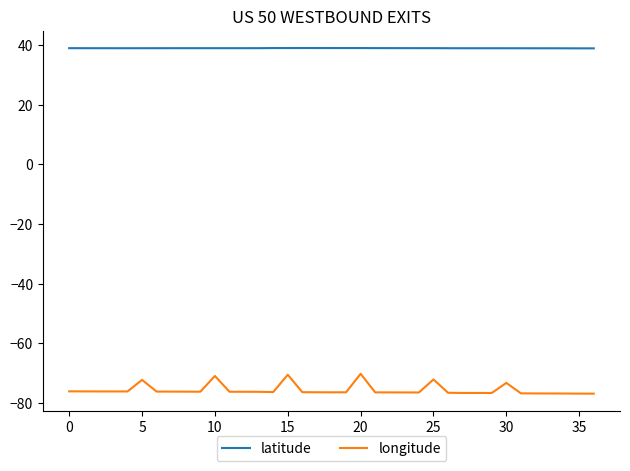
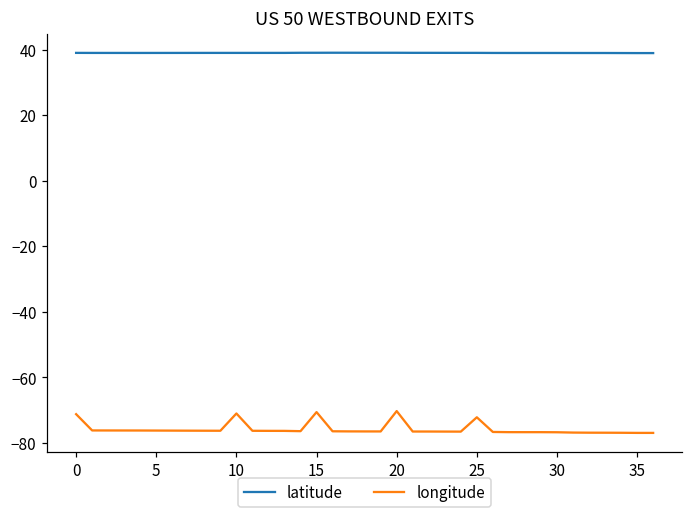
  {
    "latitude": {
      "0": 39,
      "5": 39,
      "10": 39,
      "15": 39,
      "20": 39,
      "25": 39,
      "30": 39,
      "35": 39
    },
    "longitude": {
-     "0": -76,
-     "5": -72,
+     "0": -71,
+     "5": -76,
      "10": -71,
      "15": -71,
      "20": -70,
      "25": -72,
-     "30": -73,
+     "30": -77,
      "35": -77
    }
  }
